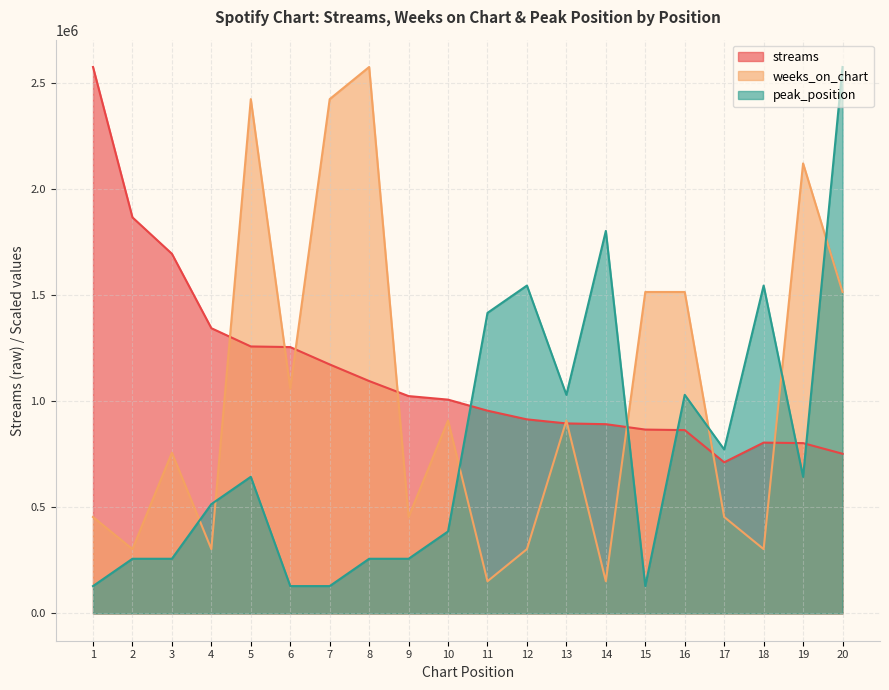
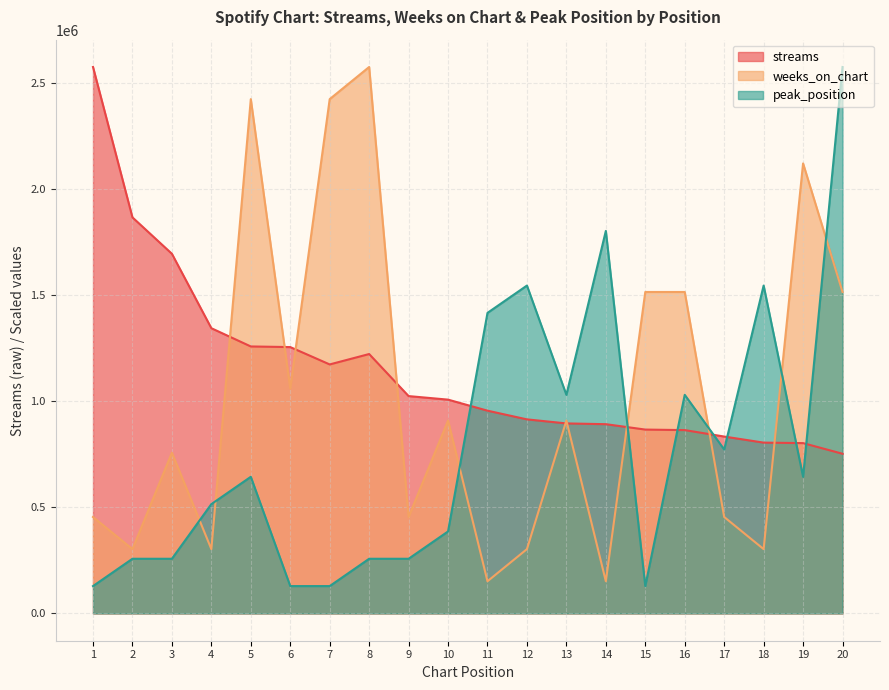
  {
    "streams": {
      "1": 2580000,
      "2": 1870000,
      "3": 1700000,
      "4": 1340000,
      "5": 1260000,
      "6": 1260000,
      "7": 1170000,
-     "8": 1100000,
+     "8": 1220000,
      "9": 1020000,
      "10": 1010000,
      "11": 960000,
      "12": 920000,
      "13": 900000,
      "14": 890000,
      "15": 870000,
      "16": 860000,
-     "17": 710000,
+     "17": 830000,
      "18": 810000,
      "19": 800000,
      "20": 750000
    },
    "weeks_on_chart": {
      "1": 450000,
      "2": 300000,
      "3": 760000,
      "4": 300000,
      "5": 2430000,
      "6": 1060000,
      "7": 2430000,
      "8": 2580000,
      "9": 450000,
      "10": 910000,
      "11": 150000,
      "12": 300000,
      "13": 910000,
      "14": 150000,
      "15": 1520000,
      "16": 1520000,
      "17": 450000,
      "18": 300000,
      "19": 2120000,
      "20": 1520000
    },
    "peak_position": {
      "1": 130000,
      "2": 260000,
      "3": 260000,
      "4": 520000,
      "5": 640000,
      "6": 130000,
      "7": 130000,
      "8": 260000,
      "9": 260000,
      "10": 390000,
      "11": 1420000,
      "12": 1550000,
      "13": 1030000,
      "14": 1800000,
      "15": 130000,
      "16": 1030000,
      "17": 770000,
      "18": 1550000,
      "19": 640000
    }
  }
